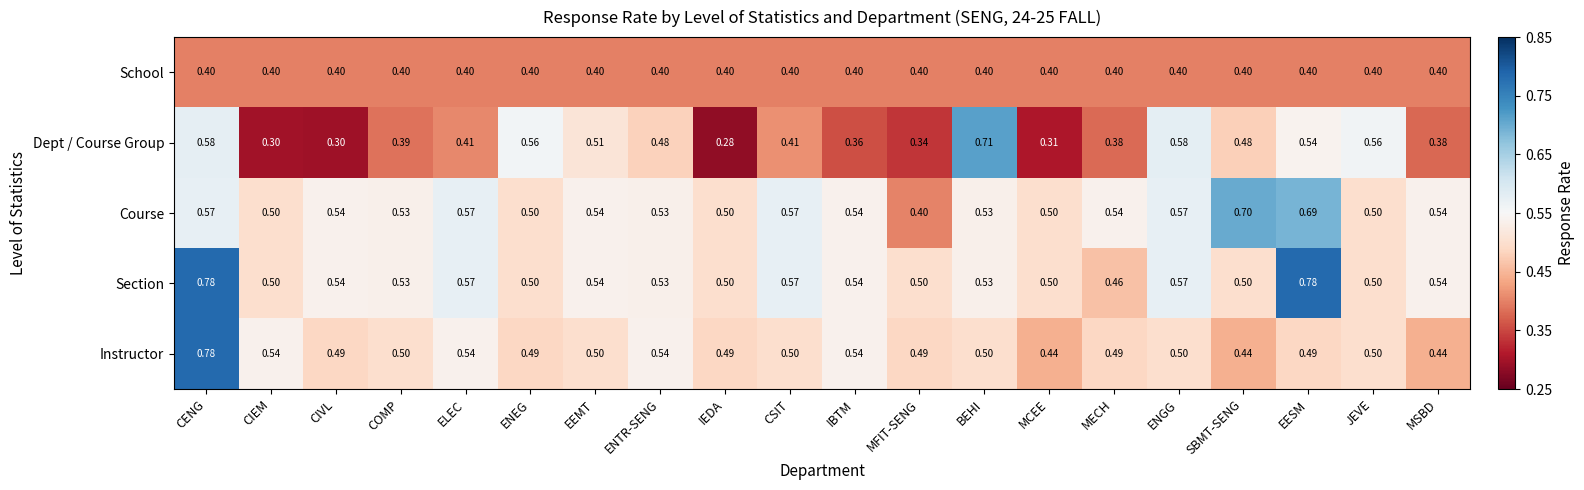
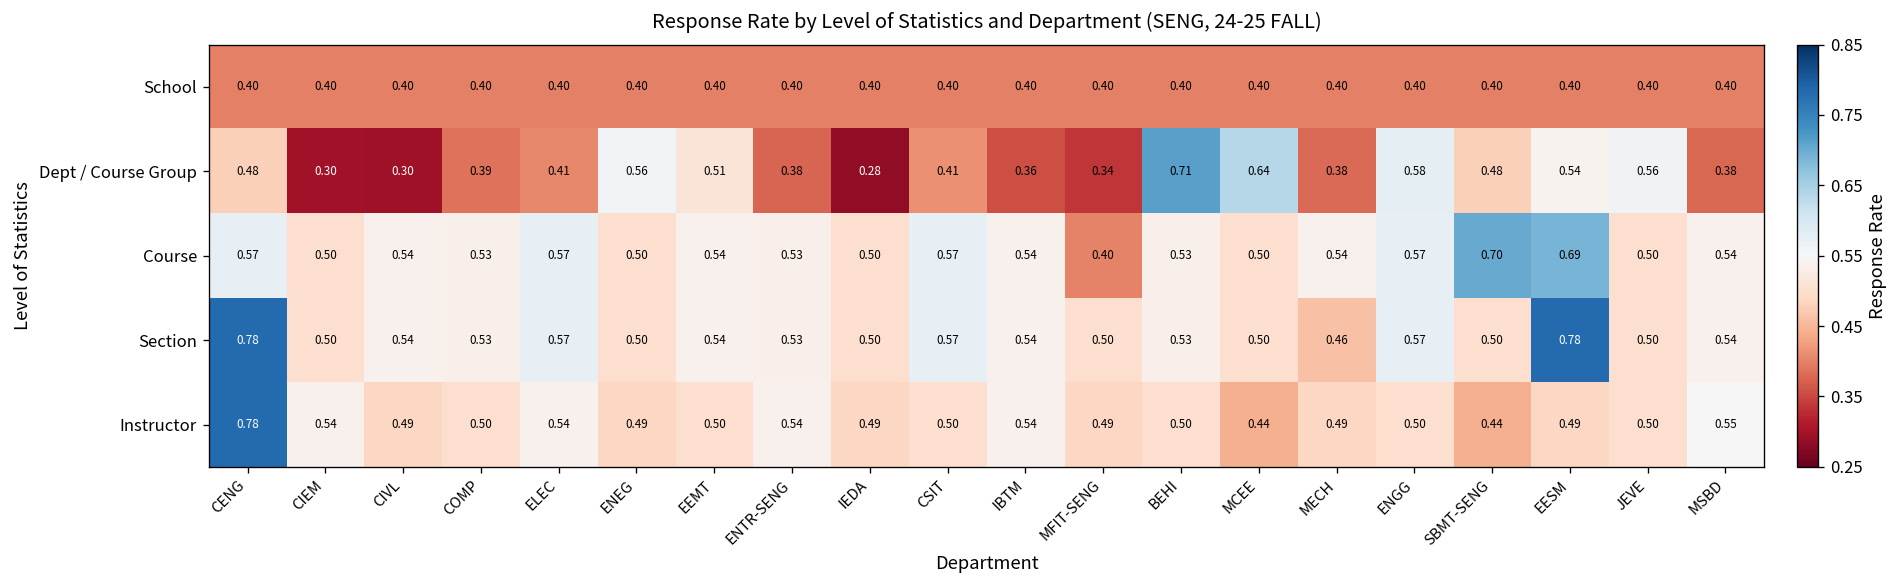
  {
    "School": {
      "CENG": 0.40,
      "CIEM": 0.40,
      "CIVL": 0.40,
      "COMP": 0.40,
      "ELEC": 0.40,
      "ENEG": 0.40,
      "EEMT": 0.40,
      "ENTR-SENG": 0.40,
      "IEDA": 0.40,
      "CSIT": 0.40,
      "IBTM": 0.40,
      "MFIT-SENG": 0.40,
      "BEHI": 0.40,
      "MCEE": 0.40,
      "MECH": 0.40,
      "ENGG": 0.40,
      "SBMT-SENG": 0.40,
      "EESM": 0.40,
      "JEVE": 0.40,
      "MSBD": 0.40
    },
    "Dept / Course Group": {
-     "CENG": 0.58,
+     "CENG": 0.48,
      "CIEM": 0.30,
      "CIVL": 0.30,
      "COMP": 0.39,
      "ELEC": 0.41,
      "ENEG": 0.56,
      "EEMT": 0.51,
-     "ENTR-SENG": 0.48,
+     "ENTR-SENG": 0.38,
      "IEDA": 0.28,
      "CSIT": 0.41,
      "IBTM": 0.36,
      "MFIT-SENG": 0.34,
      "BEHI": 0.71,
-     "MCEE": 0.31,
+     "MCEE": 0.64,
      "MECH": 0.38,
      "ENGG": 0.58,
      "SBMT-SENG": 0.48,
      "EESM": 0.54,
      "JEVE": 0.56,
      "MSBD": 0.38
    },
    "Course": {
      "CENG": 0.57,
      "CIEM": 0.50,
      "CIVL": 0.54,
      "COMP": 0.53,
      "ELEC": 0.57,
      "ENEG": 0.50,
      "EEMT": 0.54,
      "ENTR-SENG": 0.53,
      "IEDA": 0.50,
      "CSIT": 0.57,
      "IBTM": 0.54,
      "MFIT-SENG": 0.40,
      "BEHI": 0.53,
      "MCEE": 0.50,
      "MECH": 0.54,
      "ENGG": 0.57,
      "SBMT-SENG": 0.70,
      "EESM": 0.69,
      "JEVE": 0.50,
      "MSBD": 0.54
    },
    "Section": {
      "CENG": 0.78,
      "CIEM": 0.50,
      "CIVL": 0.54,
      "COMP": 0.53,
      "ELEC": 0.57,
      "ENEG": 0.50,
      "EEMT": 0.54,
      "ENTR-SENG": 0.53,
      "IEDA": 0.50,
      "CSIT": 0.57,
      "IBTM": 0.54,
      "MFIT-SENG": 0.50,
      "BEHI": 0.53,
      "MCEE": 0.50,
      "MECH": 0.46,
      "ENGG": 0.57,
      "SBMT-SENG": 0.50,
      "EESM": 0.78,
      "JEVE": 0.50,
      "MSBD": 0.54
    },
    "Instructor": {
      "CENG": 0.78,
      "CIEM": 0.54,
      "CIVL": 0.49,
      "COMP": 0.50,
      "ELEC": 0.54,
      "ENEG": 0.49,
      "EEMT": 0.50,
      "ENTR-SENG": 0.54,
      "IEDA": 0.49,
      "CSIT": 0.50,
      "IBTM": 0.54,
      "MFIT-SENG": 0.49,
      "BEHI": 0.50,
      "MCEE": 0.44,
      "MECH": 0.49,
      "ENGG": 0.50,
      "SBMT-SENG": 0.44,
      "EESM": 0.49,
      "JEVE": 0.50,
-     "MSBD": 0.44
+     "MSBD": 0.55
    }
  }
